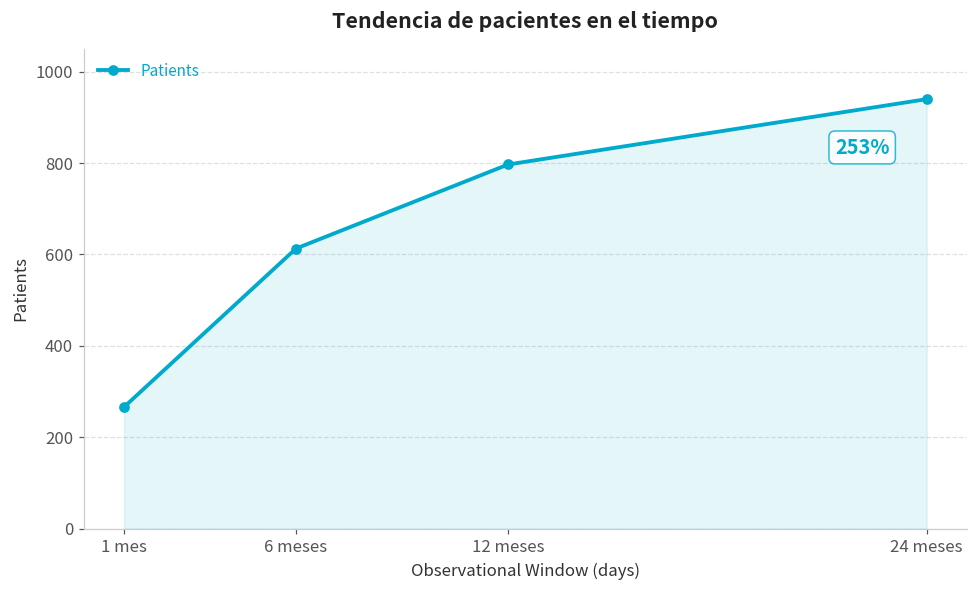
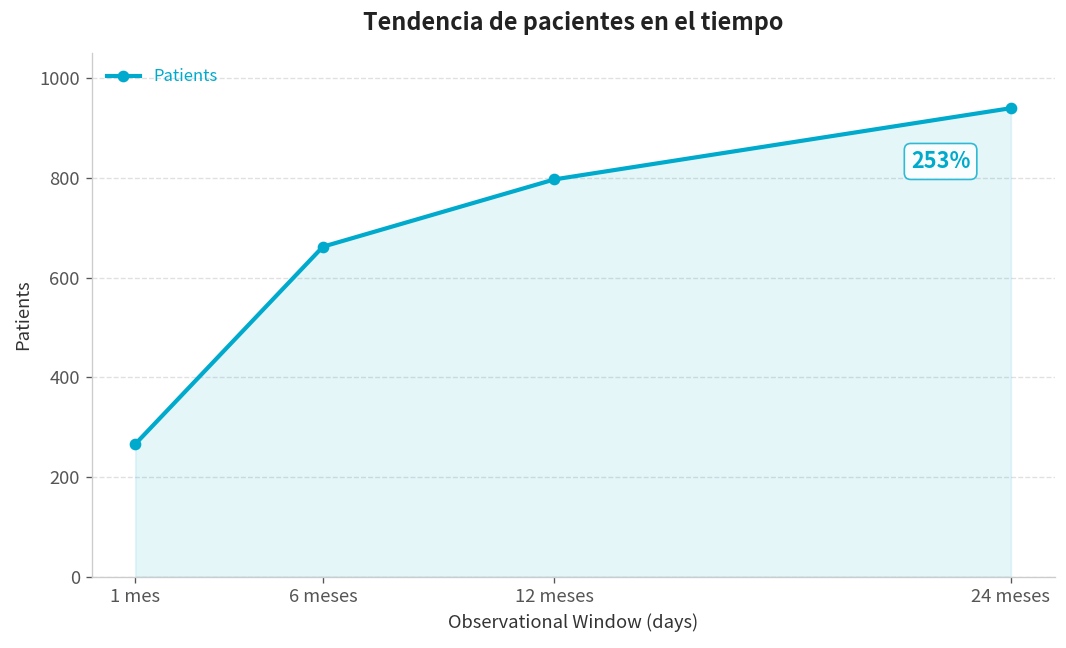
  {
    "1 mes": 270,
-   "6 meses": 610,
+   "6 meses": 660,
    "12 meses": 800,
    "24 meses": 940
  }
